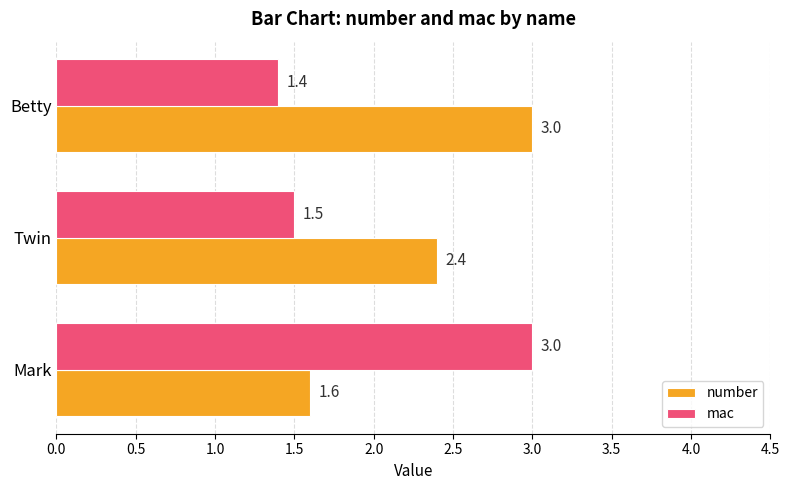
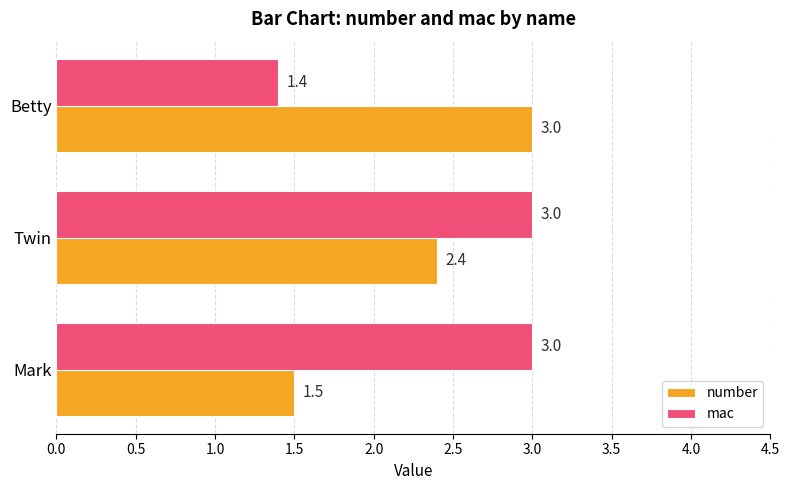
  {
    "number": {
      "Betty": 3.0,
      "Twin": 2.4,
-     "Mark": 1.6
+     "Mark": 1.5
    },
    "mac": {
      "Betty": 1.4,
-     "Twin": 1.5,
+     "Twin": 3.0,
      "Mark": 3.0
    }
  }
